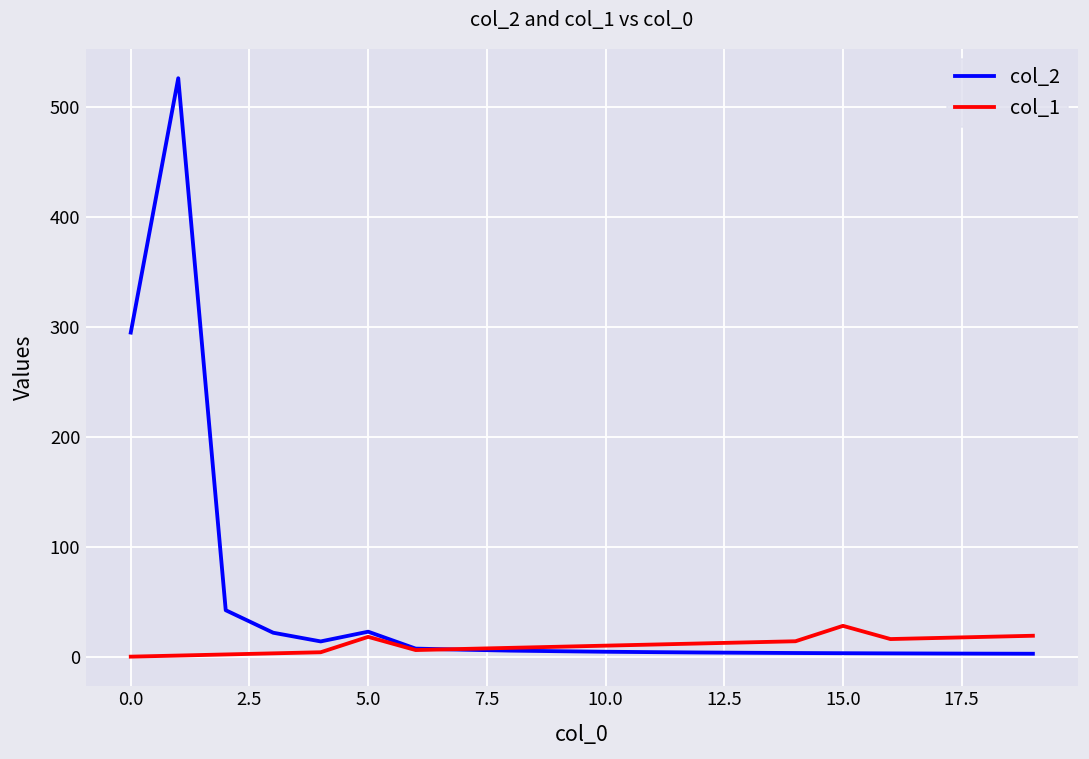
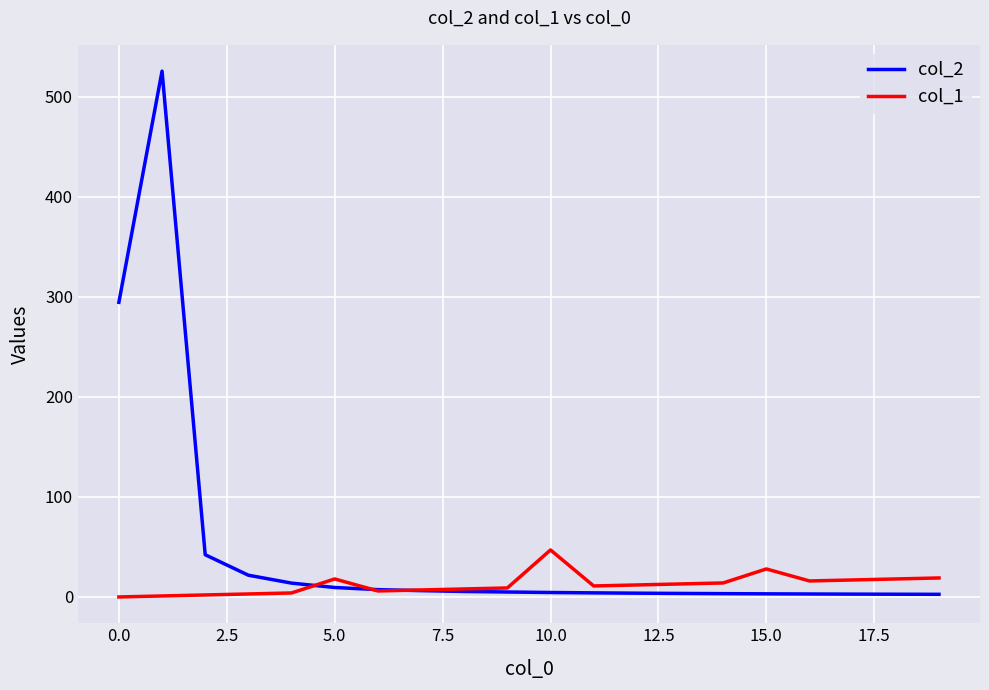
  {
    "col_2": {
      "0.0": 295,
-     "5.0": 23,
+     "5.0": 9,
      "10.0": 4,
      "15.0": 3
    },
    "col_1": {
      "0.0": 0,
      "5.0": 18,
-     "10.0": 10,
+     "10.0": 47,
      "15.0": 28
    }
  }
